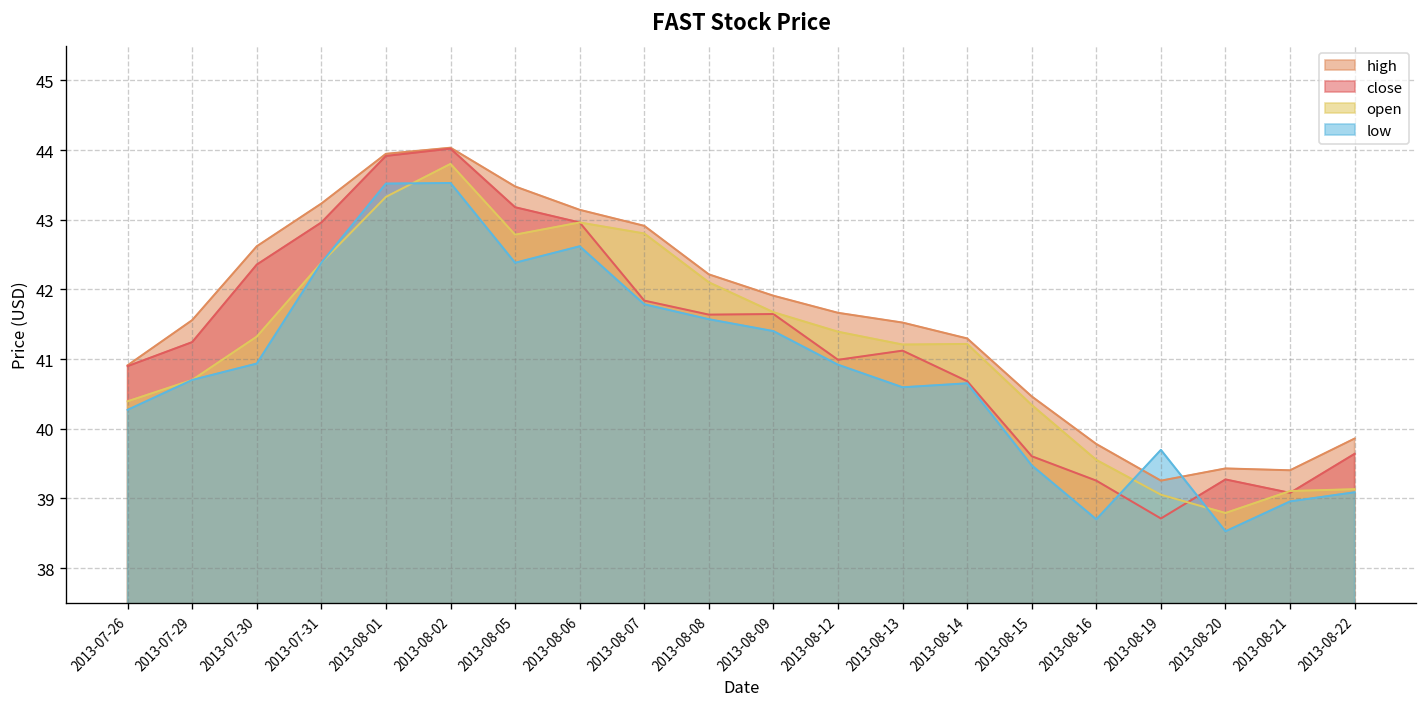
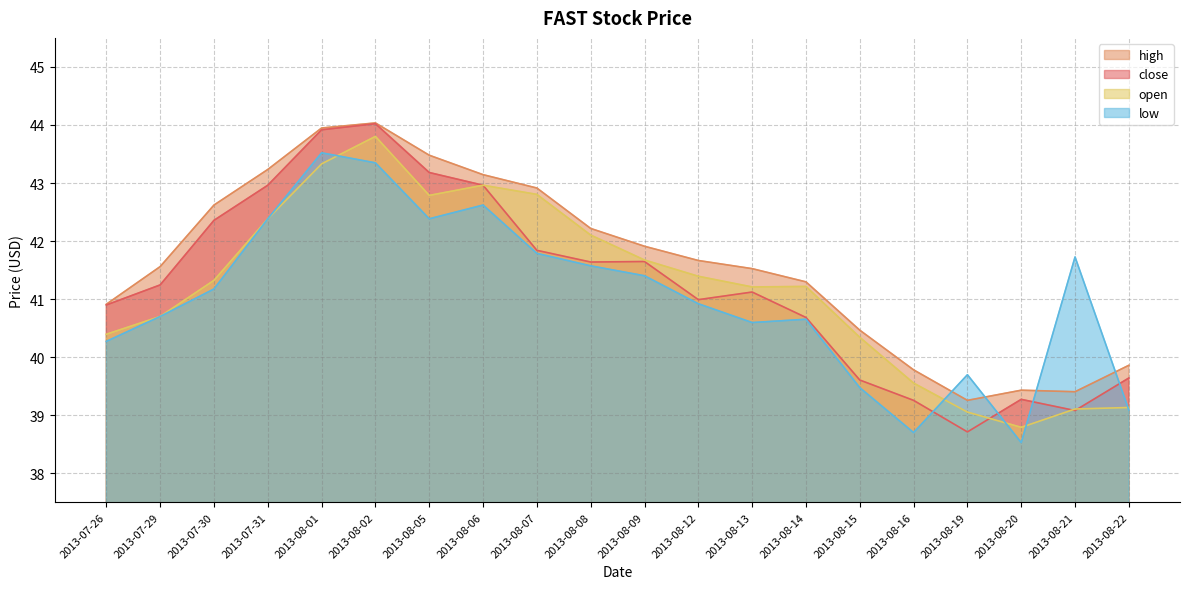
  {
    "low": {
      "2013-07-26": 40.3,
-     "2013-07-30": 40.9,
+     "2013-07-30": 41.2,
      "2013-08-01": 43.5,
-     "2013-08-02": 43.5,
+     "2013-08-02": 43.3,
      "2013-08-05": 42.4,
      "2013-08-06": 42.6,
      "2013-08-07": 41.8,
      "2013-08-08": 41.6,
      "2013-08-09": 41.4,
      "2013-08-12": 40.9,
      "2013-08-13": 40.6,
      "2013-08-15": 39.5,
      "2013-08-16": 38.7,
      "2013-08-19": 39.7,
      "2013-08-20": 38.5,
-     "2013-08-21": 39.0
+     "2013-08-21": 41.7
    }
  }
